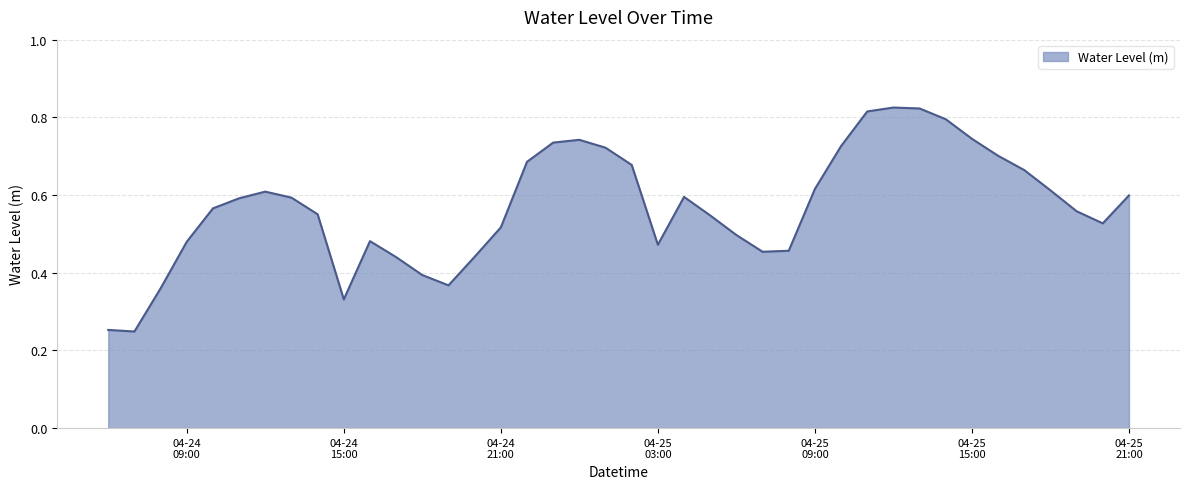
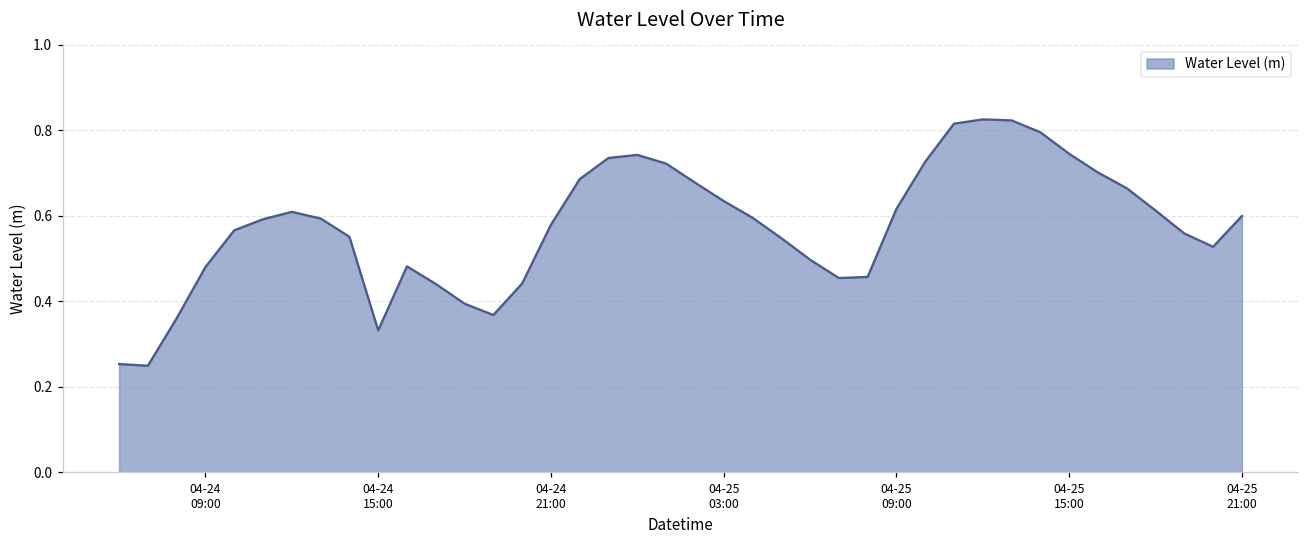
  {
    "04-24 09:00": 0.48,
    "04-24 15:00": 0.33,
-   "04-24 21:00": 0.52,
-   "04-25 03:00": 0.47,
+   "04-24 21:00": 0.58,
+   "04-25 03:00": 0.63,
    "04-25 09:00": 0.62,
    "04-25 15:00": 0.74,
    "04-25 21:00": 0.60
  }
